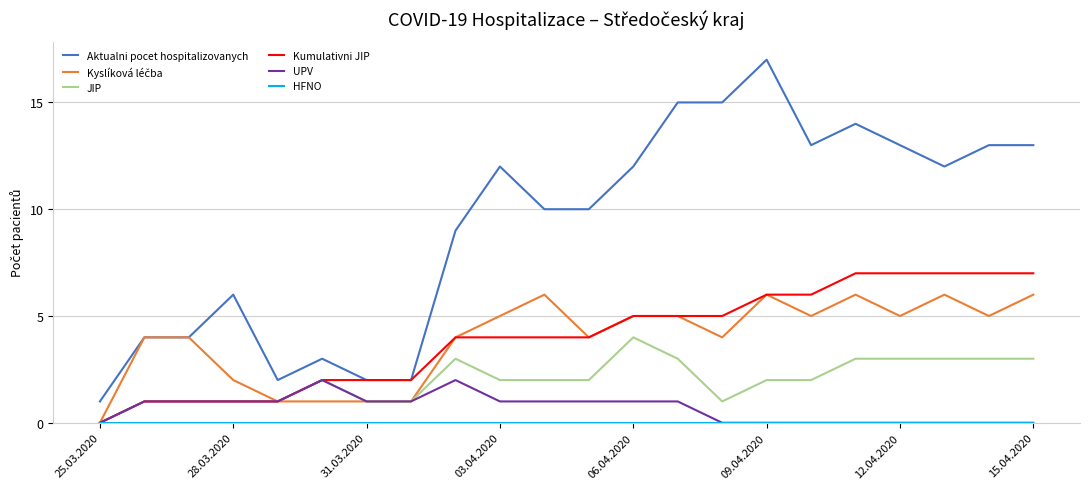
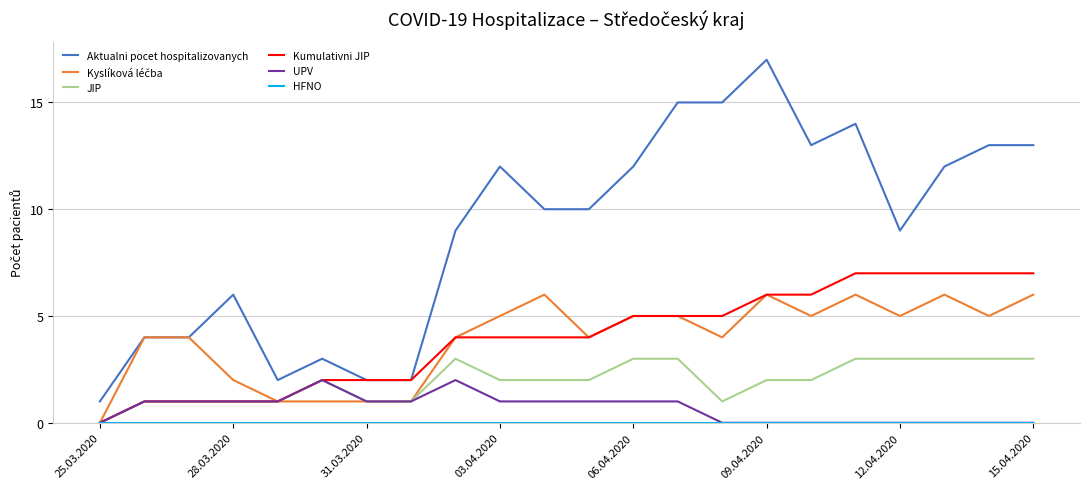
  {
    "Aktualni pocet hospitalizovanych": {
      "25.03.2020": 1,
      "28.03.2020": 6,
      "03.04.2020": 12,
      "06.04.2020": 12,
      "09.04.2020": 17,
-     "12.04.2020": 13,
+     "12.04.2020": 9,
      "15.04.2020": 13
    },
    "Kyslíková léčba": {
      "28.03.2020": 2,
      "03.04.2020": 5,
      "12.04.2020": 5,
      "15.04.2020": 6
    },
    "JIP": {
      "03.04.2020": 2,
-     "06.04.2020": 4,
+     "06.04.2020": 3,
      "09.04.2020": 2,
      "12.04.2020": 3,
      "15.04.2020": 3
    },
    "Kumulativni JIP": {
      "03.04.2020": 4,
      "12.04.2020": 7,
      "15.04.2020": 7
    },
    "UPV": {
      "03.04.2020": 1,
      "06.04.2020": 1
    },
    "HFNO": {
      "28.03.2020": 0,
      "31.03.2020": 0,
      "03.04.2020": 0,
      "06.04.2020": 0
    }
  }
